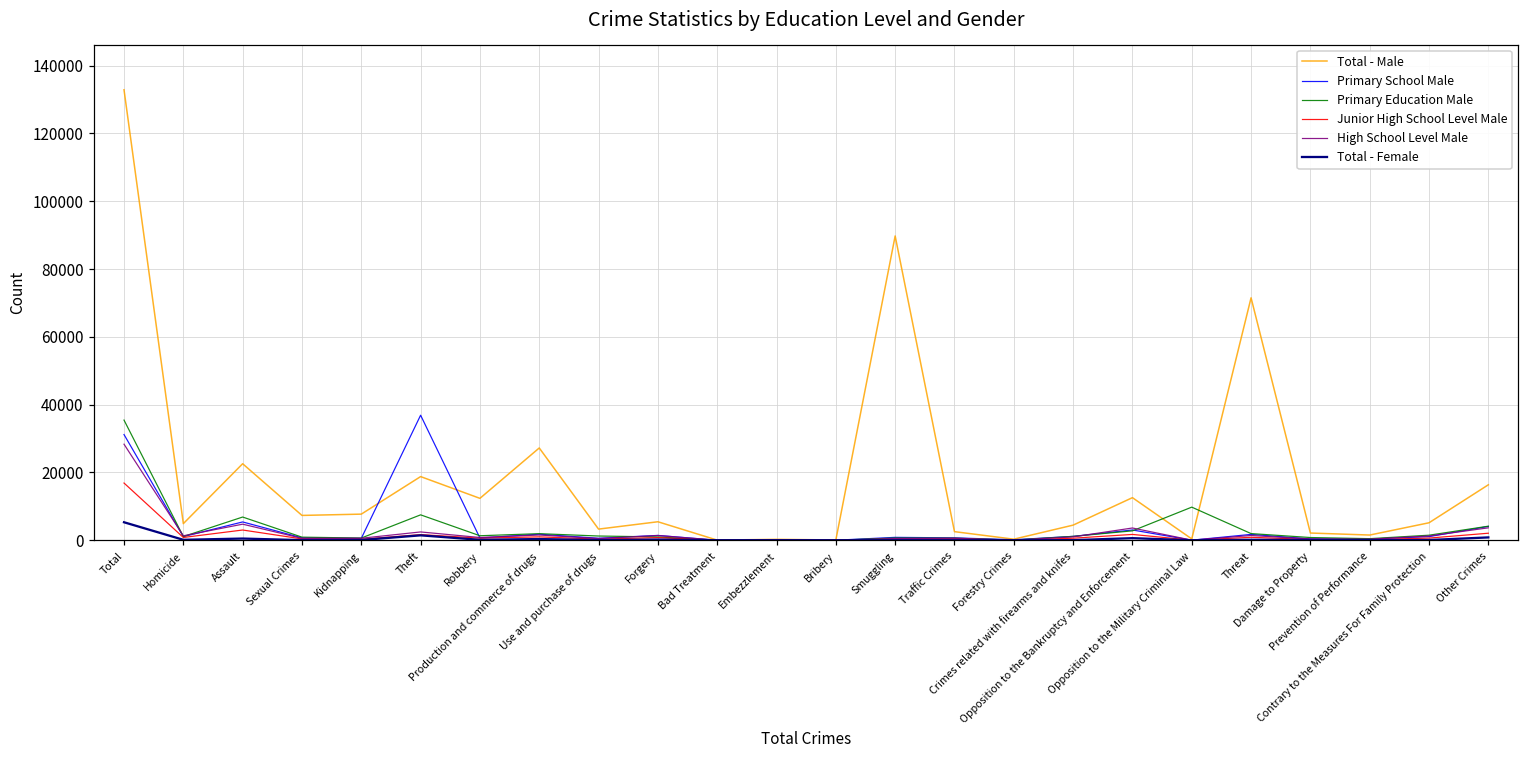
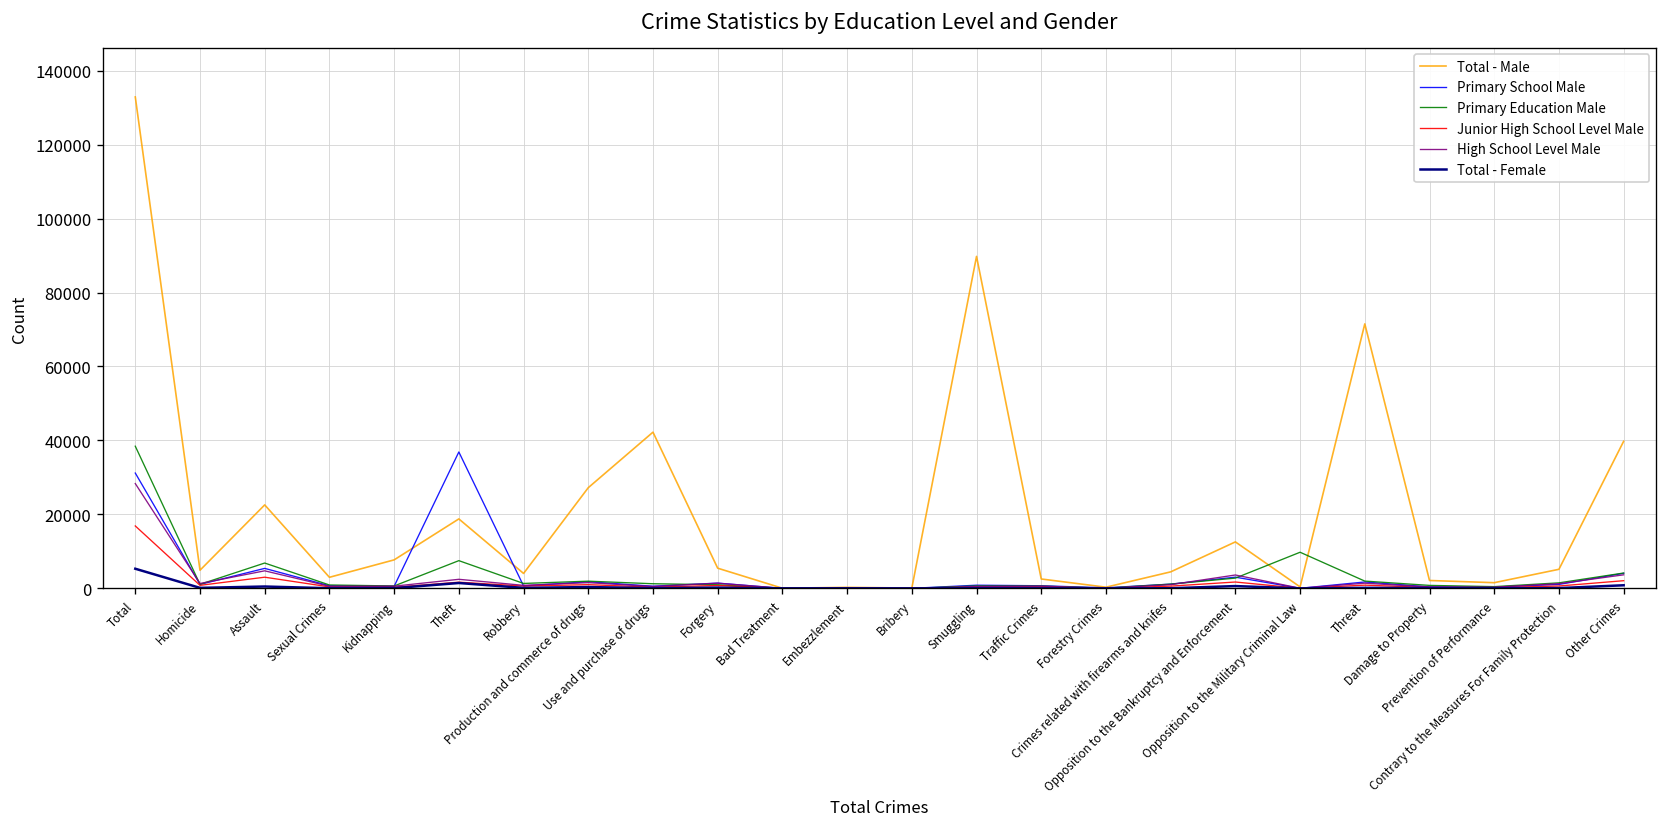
  {
    "Total - Male": {
      "Total": 133000,
      "Homicide": 5000,
      "Assault": 23000,
-     "Sexual Crimes": 7000,
+     "Sexual Crimes": 3000,
      "Kidnapping": 8000,
      "Theft": 19000,
-     "Robbery": 12000,
+     "Robbery": 4000,
      "Production and commerce of drugs": 27000,
-     "Use and purchase of drugs": 3000,
+     "Use and purchase of drugs": 42000,
      "Forgery": 5000,
      "Smuggling": 90000,
      "Traffic Crimes": 3000,
      "Crimes related with firearms and knifes": 4000,
      "Opposition to the Bankruptcy and Enforcement": 13000,
      "Threat": 72000,
      "Damage to Property": 2000,
      "Prevention of Performance": 2000,
      "Contrary to the Measures For Family Protection": 5000,
-     "Other Crimes": 16000
+     "Other Crimes": 40000
    },
    "Primary School Male": {
      "Total": 31000,
      "Theft": 37000
    },
    "Primary Education Male": {
-     "Total": 35000,
+     "Total": 38000,
      "Assault": 7000,
      "Theft": 8000,
      "Opposition to the Military Criminal Law": 10000
    },
    "Junior High School Level Male": {
      "Total": 17000,
      "Assault": 3000,
      "Opposition to the Bankruptcy and Enforcement": 2000,
      "Other Crimes": 2000
    },
    "High School Level Male": {
      "Total": 28000
    },
    "Total - Female": {
      "Total": 5000,
      "Assault": 1000,
      "Opposition to the Bankruptcy and Enforcement": 1000,
      "Other Crimes": 1000
    }
  }
